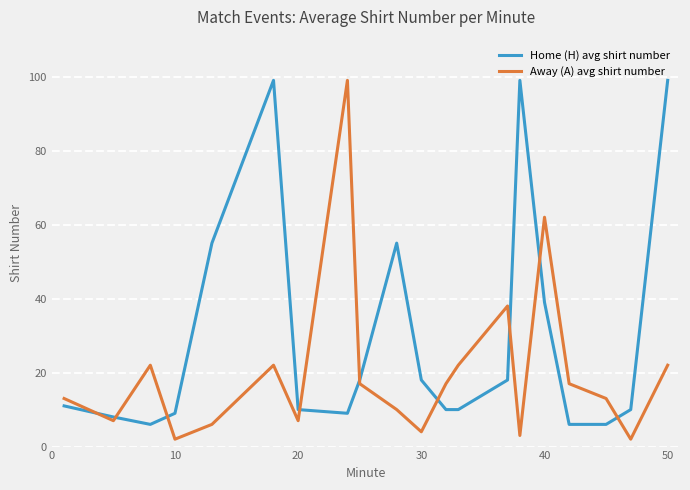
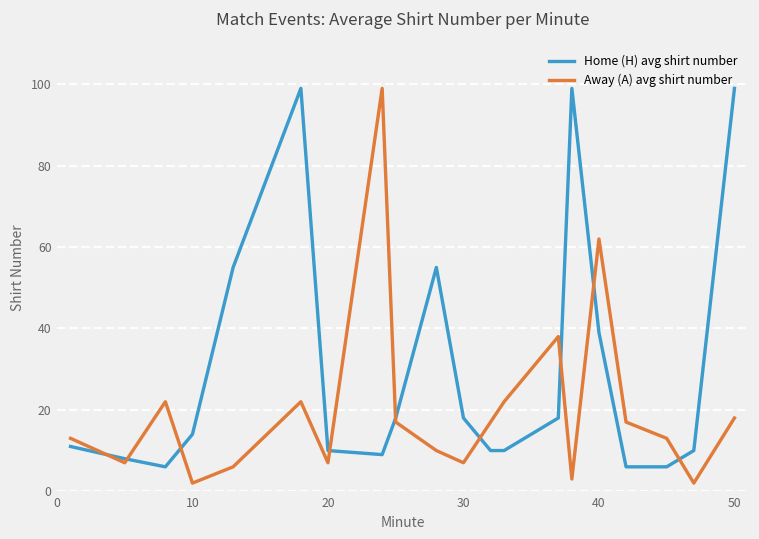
  {
    "Home (H) avg shirt number": {
-     "10": 9,
+     "10": 14,
      "20": 10,
      "30": 18,
      "40": 39,
      "50": 99
    },
    "Away (A) avg shirt number": {
      "10": 2,
      "20": 7,
-     "30": 4,
+     "30": 7,
      "40": 62,
-     "50": 22
+     "50": 18
    }
  }
